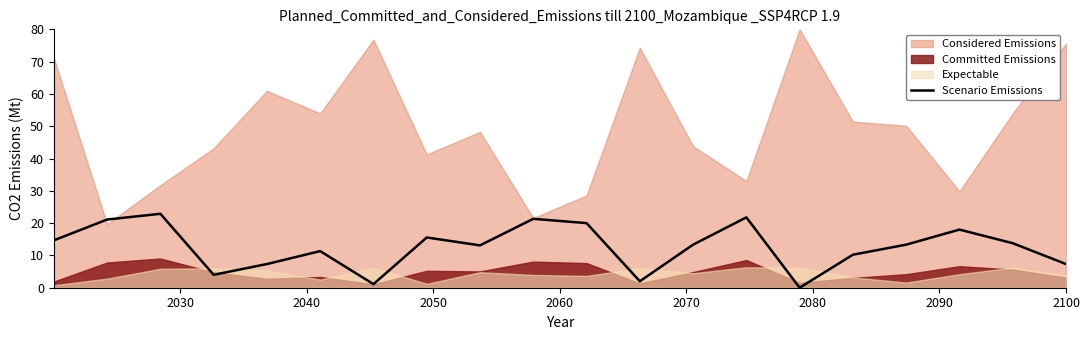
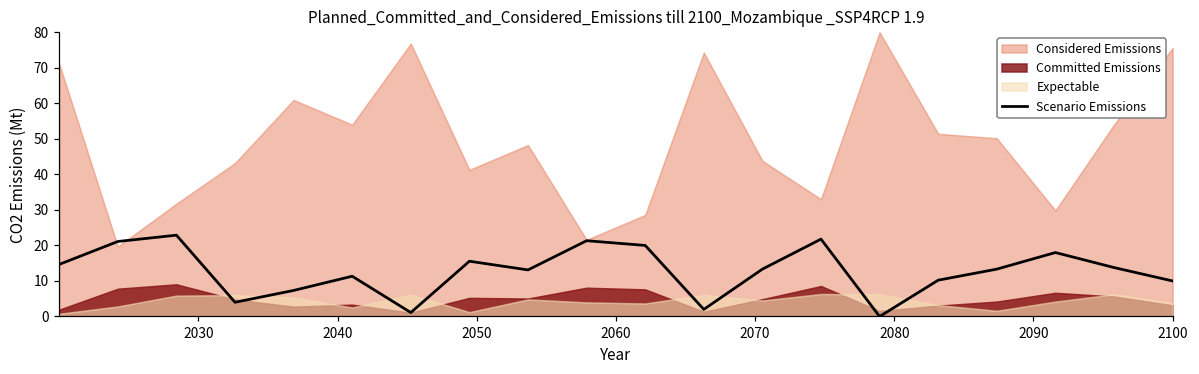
  {
    "Scenario Emissions": {
-     "2100": 7
+     "2100": 10
    },
    "Considered Emissions": {
      "2100": 76
    }
  }
